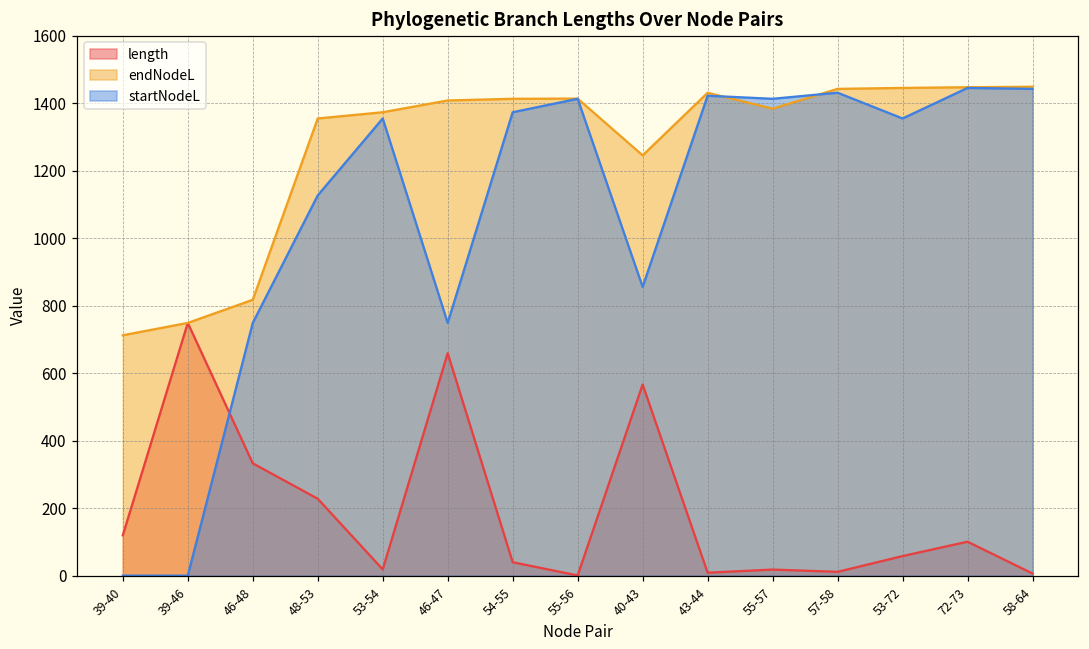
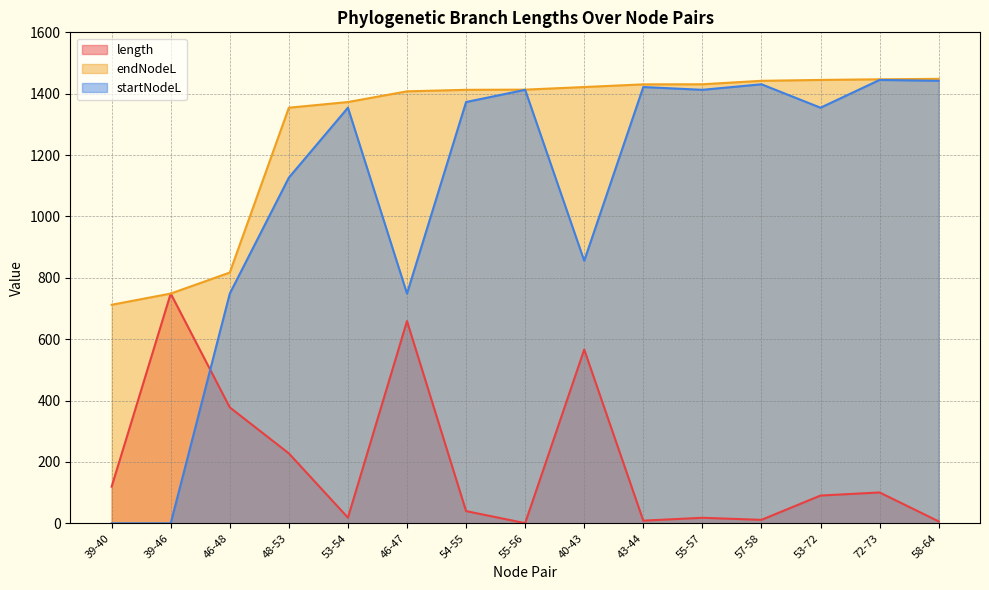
  {
    "length": {
      "39-40": 120,
-     "46-48": 330,
+     "46-48": 380,
      "48-53": 230,
      "53-54": 20,
      "46-47": 660,
      "54-55": 40,
      "55-56": 0,
      "40-43": 570,
      "43-44": 10,
      "55-57": 20,
      "57-58": 10,
-     "53-72": 60,
+     "53-72": 90,
      "72-73": 100,
      "58-64": 10
    },
    "endNodeL": {
      "39-40": 710,
      "46-48": 820,
      "48-53": 1350,
      "53-54": 1370,
      "46-47": 1410,
      "54-55": 1410,
-     "40-43": 1250,
+     "40-43": 1420,
      "43-44": 1430,
-     "55-57": 1380,
+     "55-57": 1430,
      "57-58": 1440,
      "53-72": 1440
    },
    "startNodeL": {
      "39-40": 0,
      "39-46": 0,
      "46-48": 750,
      "48-53": 1130,
      "53-54": 1350,
      "46-47": 750,
      "54-55": 1370,
      "40-43": 860,
      "43-44": 1420,
      "55-57": 1410,
      "57-58": 1430,
      "53-72": 1350
    }
  }
